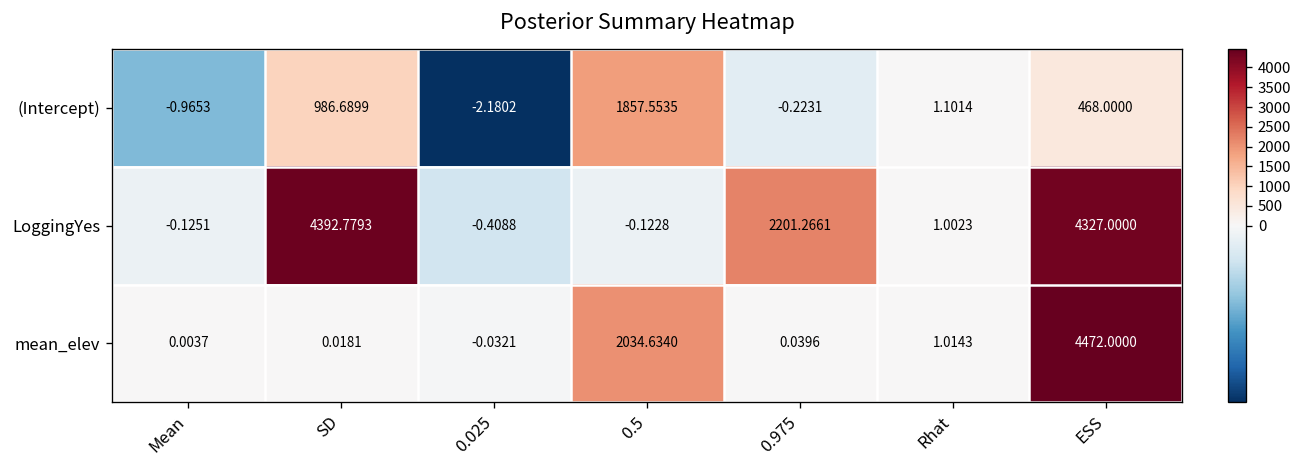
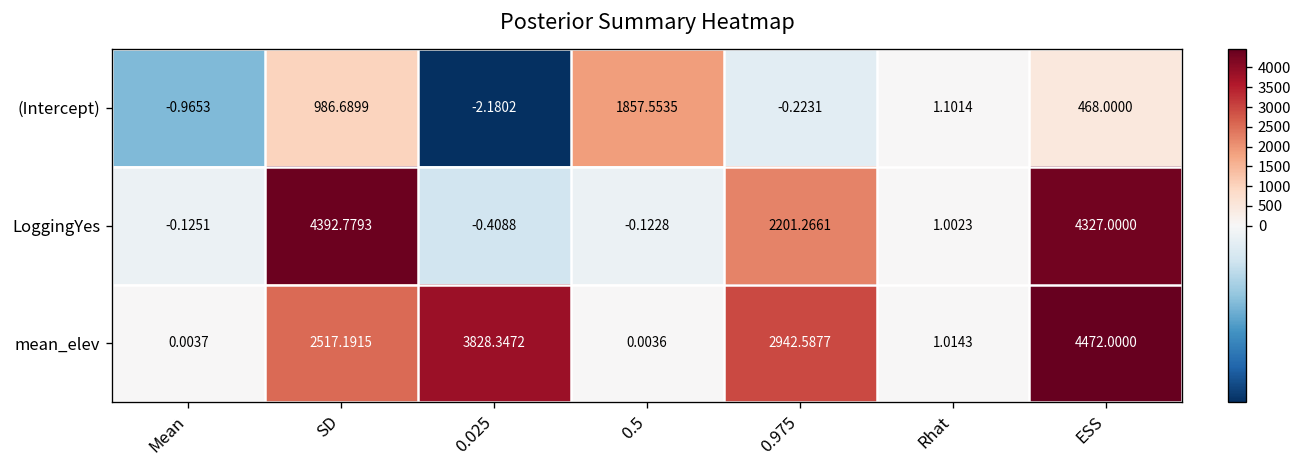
  {
    "(Intercept)": {
      "Mean": -0.9653,
      "SD": 986.6899,
      "0.025": -2.1802,
      "0.5": 1857.5535,
      "0.975": -0.2231,
      "Rhat": 1.1014,
      "ESS": 468.0000
    },
    "LoggingYes": {
      "Mean": -0.1251,
      "SD": 4392.7793,
      "0.025": -0.4088,
      "0.5": -0.1228,
      "0.975": 2201.2661,
      "Rhat": 1.0023,
      "ESS": 4327.0000
    },
    "mean_elev": {
      "Mean": 0.0037,
-     "SD": 0.0181,
-     "0.025": -0.0321,
-     "0.5": 2034.6340,
-     "0.975": 0.0396,
+     "SD": 2517.1915,
+     "0.025": 3828.3472,
+     "0.5": 0.0036,
+     "0.975": 2942.5877,
      "Rhat": 1.0143,
      "ESS": 4472.0000
    }
  }
